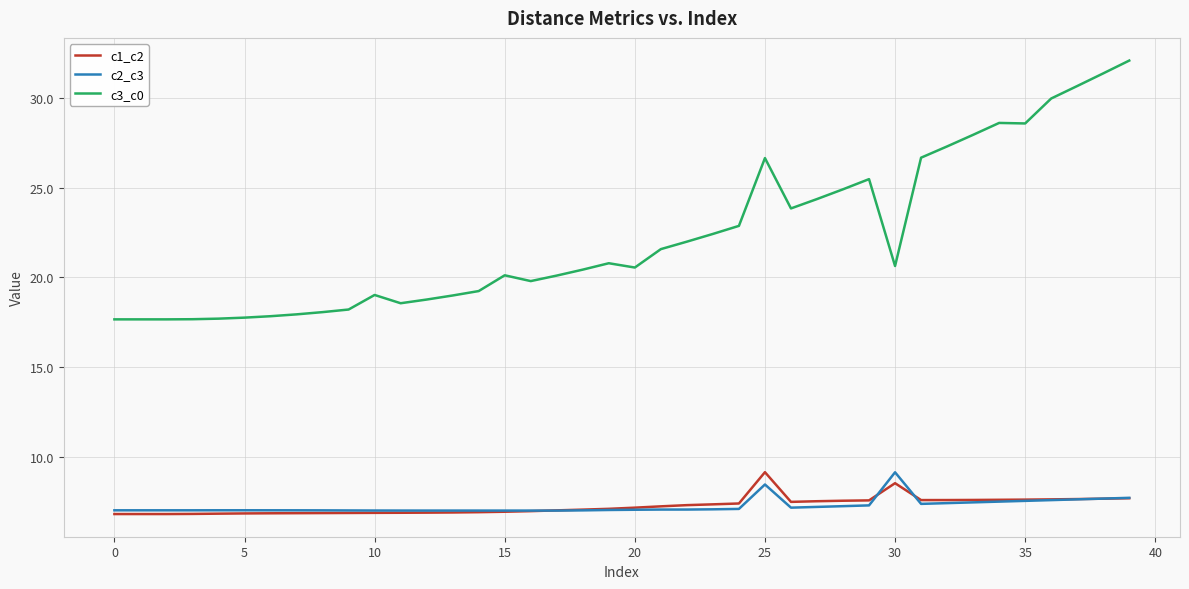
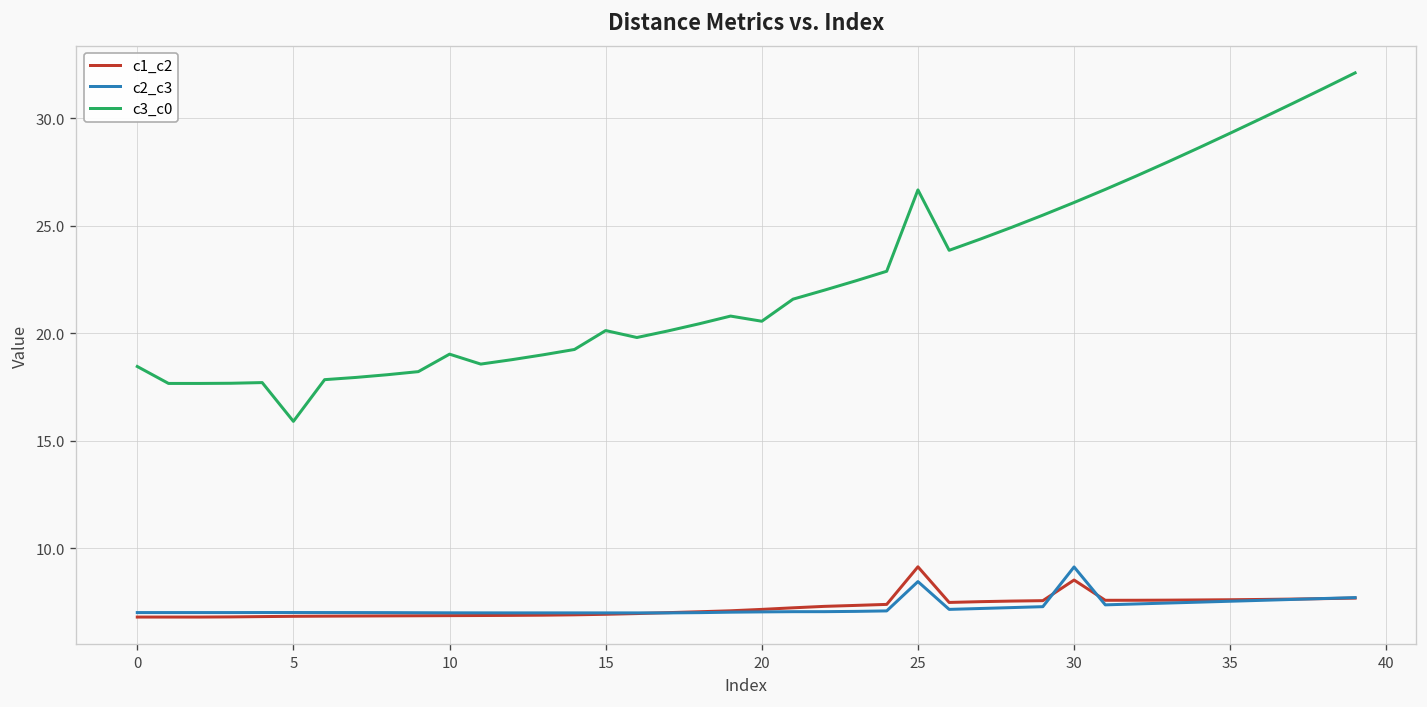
  {
    "c1_c2": {
      "0": 6.8,
      "5": 6.8,
      "25": 9.1,
      "30": 8.5
    },
    "c2_c3": {
      "0": 7.0,
      "5": 7.0,
      "25": 8.4,
      "30": 9.1
    },
    "c3_c0": {
-     "0": 17.7,
-     "5": 17.8,
+     "0": 18.4,
+     "5": 15.9,
      "10": 19.0,
      "15": 20.1,
      "20": 20.6,
      "25": 26.7,
-     "30": 20.6,
-     "35": 28.6
+     "30": 26.1,
+     "35": 29.3
    }
  }
